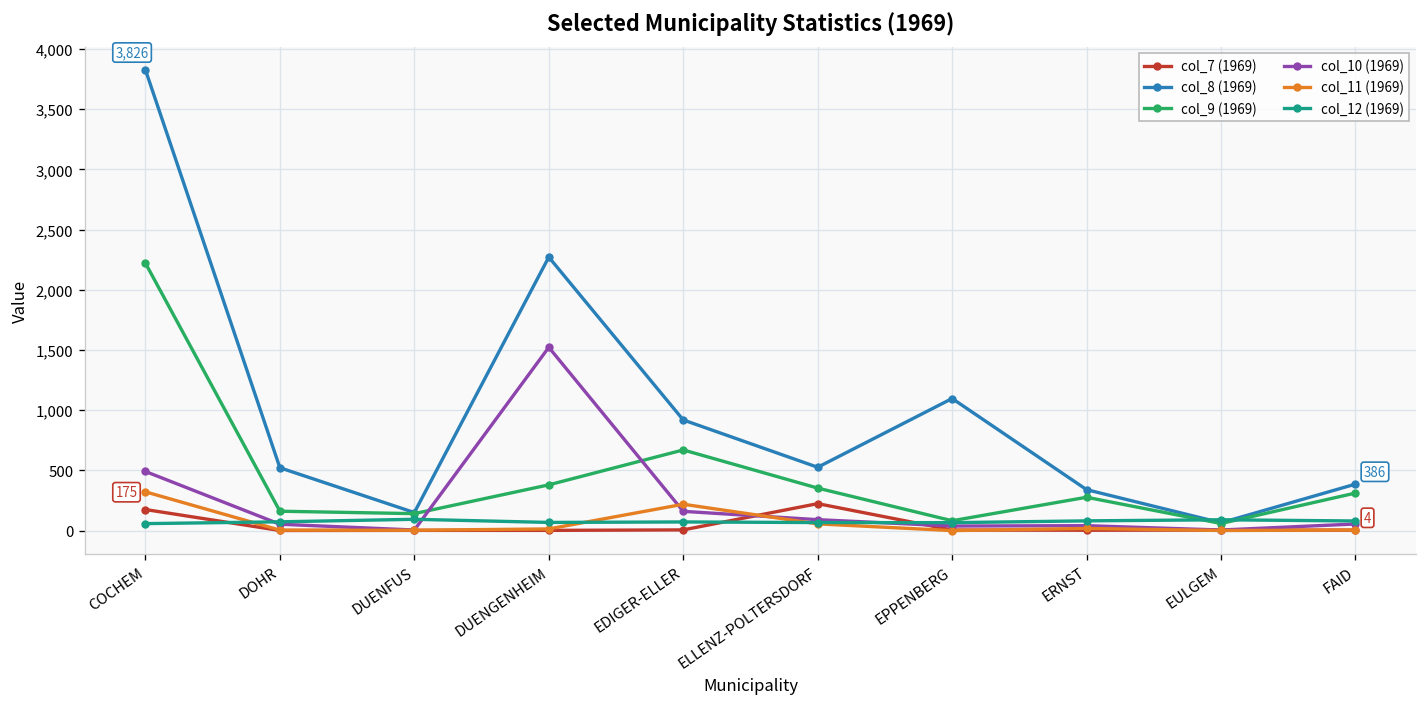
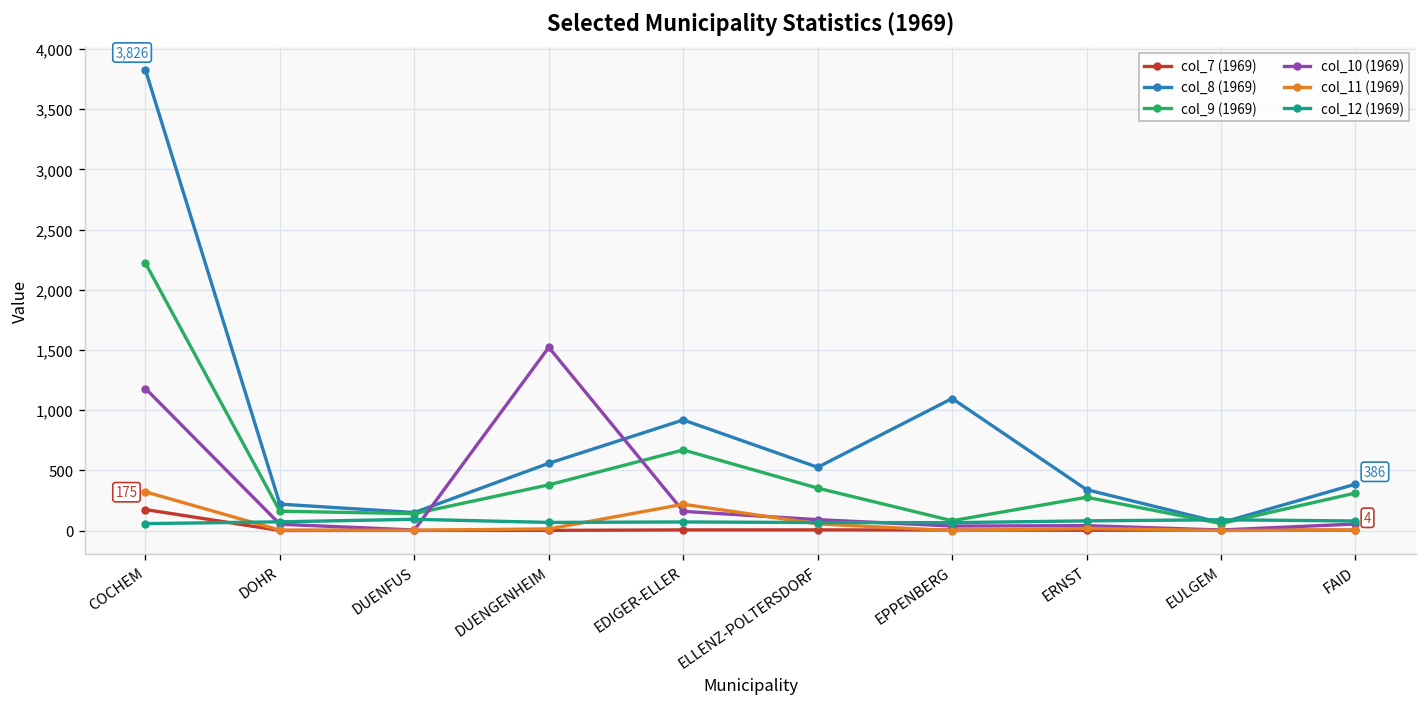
  {
    "col_7 (1969)": {
      "EDIGER-ELLER": "10",
-     "ELLENZ-POLTERSDORF": "220"
+     "ELLENZ-POLTERSDORF": "10"
    },
    "col_8 (1969)": {
-     "DOHR": "520",
-     "DUENGENHEIM": "2,270",
+     "DOHR": "220",
+     "DUENGENHEIM": "560",
      "EDIGER-ELLER": "920",
      "ELLENZ-POLTERSDORF": "530",
      "EPPENBERG": "1,100",
      "ERNST": "340"
    },
    "col_10 (1969)": {
-     "COCHEM": "490",
+     "COCHEM": "1,180",
      "DUENGENHEIM": "1,520",
      "EDIGER-ELLER": "160",
      "EPPENBERG": "40"
    },
    "col_11 (1969)": {
      "EDIGER-ELLER": "220"
    }
  }
